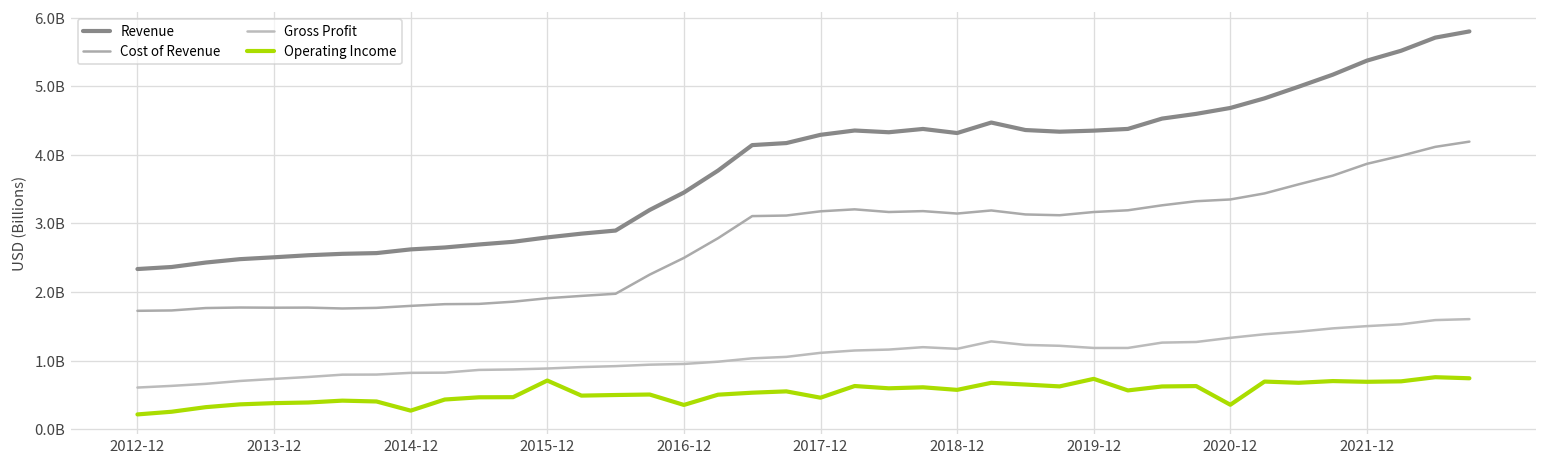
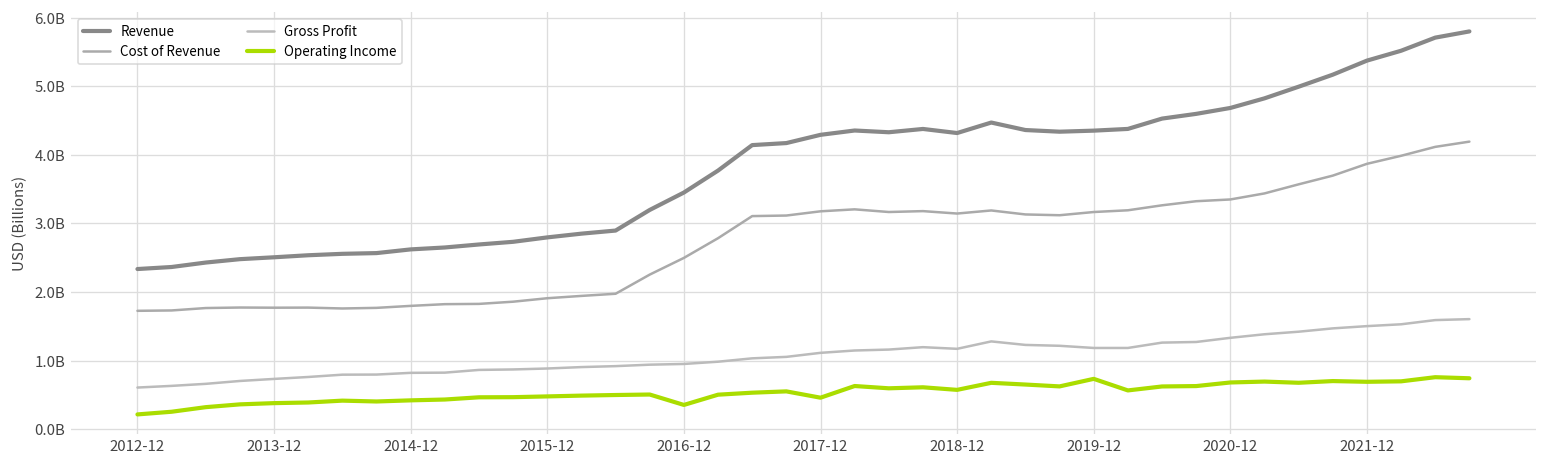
  {
    "Operating Income": {
      "2012-12": 200000000,
      "2013-12": 400000000,
-     "2014-12": 300000000,
-     "2015-12": 700000000,
+     "2014-12": 400000000,
+     "2015-12": 500000000,
      "2016-12": 400000000,
      "2017-12": 500000000,
      "2018-12": 600000000,
      "2019-12": 700000000,
-     "2020-12": 400000000,
+     "2020-12": 700000000,
      "2021-12": 700000000
    }
  }
